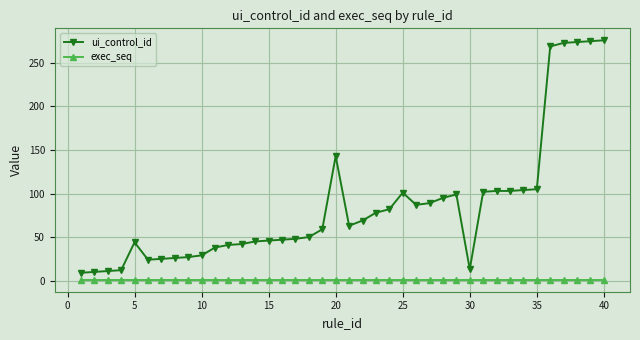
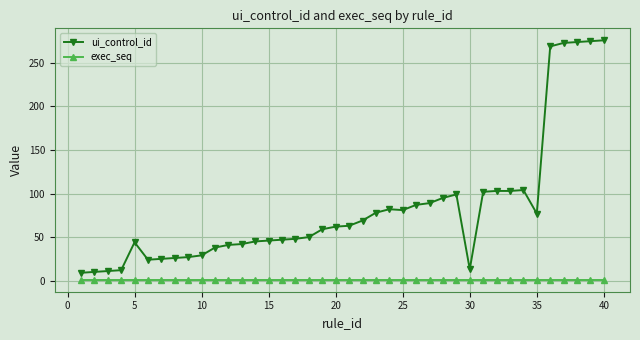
  {
    "ui_control_id": {
      "5": 40,
      "10": 30,
      "15": 50,
-     "20": 140,
-     "25": 100,
+     "20": 60,
+     "25": 80,
      "30": 10,
-     "35": 110,
+     "35": 80,
      "40": 280
    },
    "exec_seq": {
      "5": 0,
      "10": 0,
      "15": 0,
      "20": 0,
      "25": 0,
      "30": 0,
      "35": 0,
      "40": 0
    }
  }
